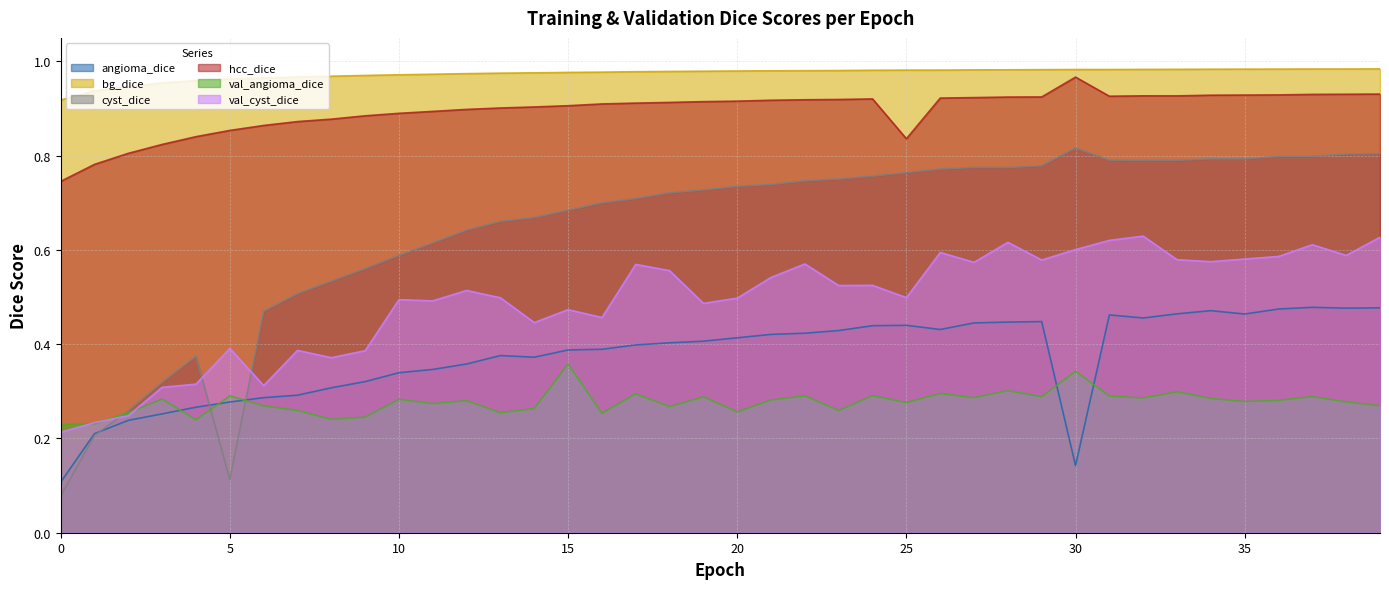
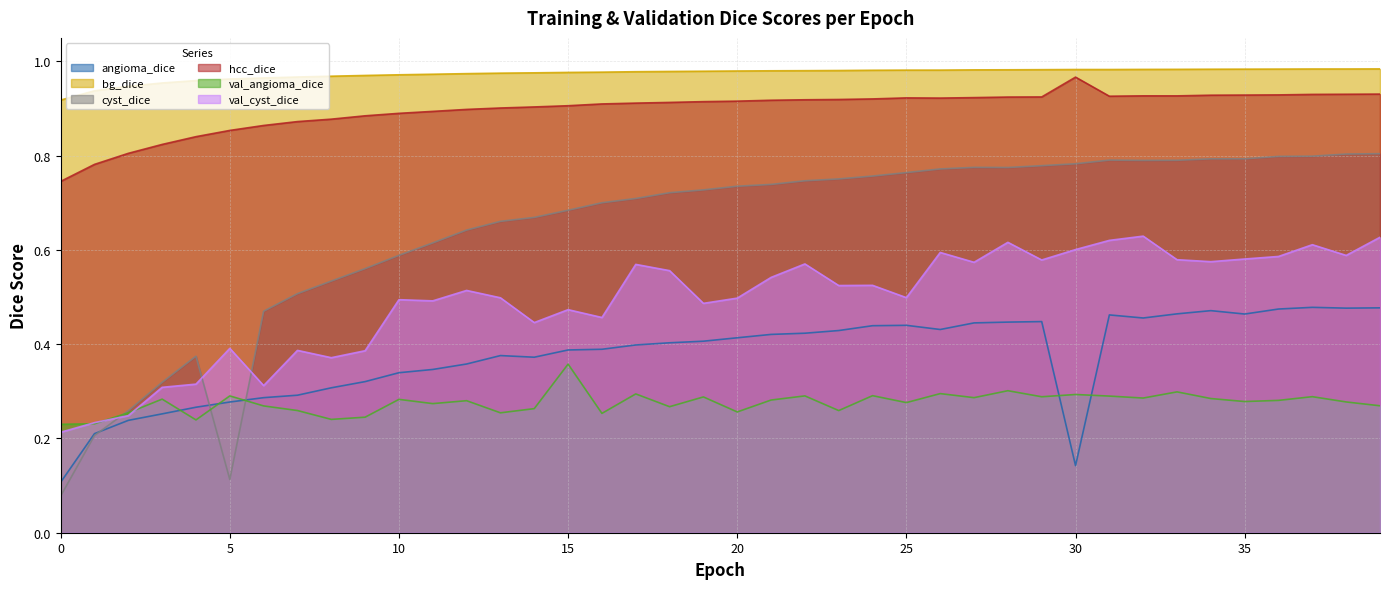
  {
    "angioma_dice": {
      "0": 0.11,
      "5": 0.28,
      "10": 0.34,
      "15": 0.39,
      "20": 0.41,
      "25": 0.44,
      "30": 0.14,
      "35": 0.46
    },
    "bg_dice": {
      "0": 0.92,
      "10": 0.97,
      "15": 0.98,
      "20": 0.98,
      "25": 0.98,
      "30": 0.98,
      "35": 0.98
    },
    "cyst_dice": {
      "0": 0.08,
      "5": 0.11,
      "10": 0.59,
      "15": 0.68,
      "20": 0.74,
      "25": 0.76,
-     "30": 0.82,
+     "30": 0.78,
      "35": 0.79
    },
    "hcc_dice": {
      "0": 0.75,
      "5": 0.85,
      "10": 0.89,
      "15": 0.91,
      "20": 0.92,
-     "25": 0.84,
+     "25": 0.92,
      "30": 0.97,
      "35": 0.93
    },
    "val_angioma_dice": {
      "0": 0.23,
      "5": 0.29,
      "10": 0.28,
      "15": 0.36,
      "20": 0.26,
      "25": 0.28,
-     "30": 0.34,
+     "30": 0.29,
      "35": 0.28
    },
    "val_cyst_dice": {
      "0": 0.21,
      "5": 0.39,
      "10": 0.49,
      "15": 0.47,
      "20": 0.50,
      "25": 0.50,
      "30": 0.60,
      "35": 0.58
    }
  }
